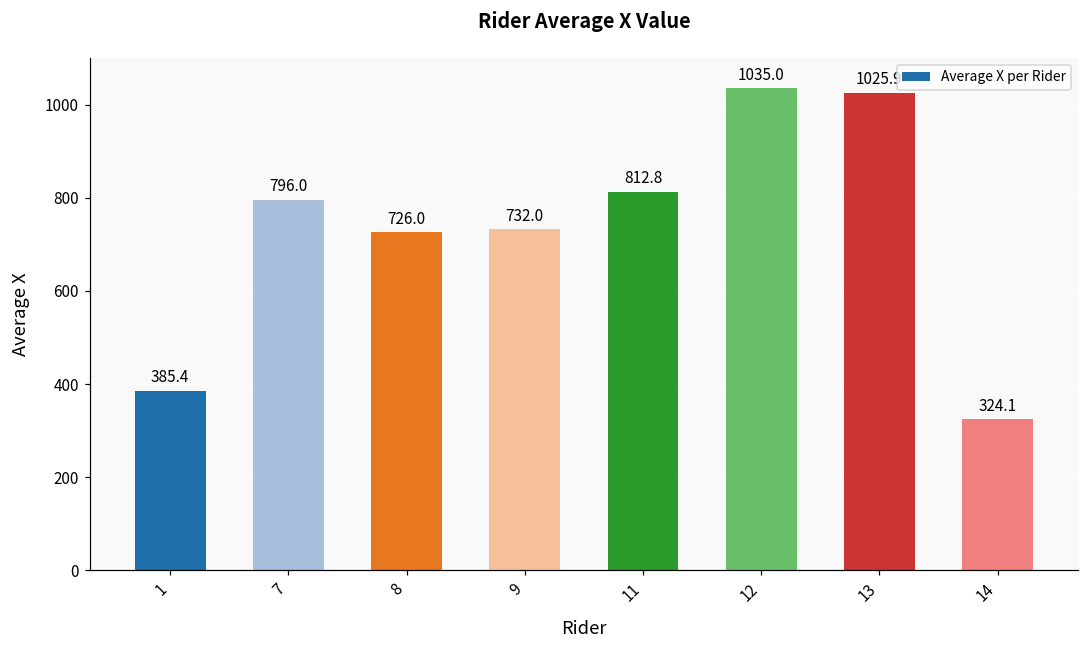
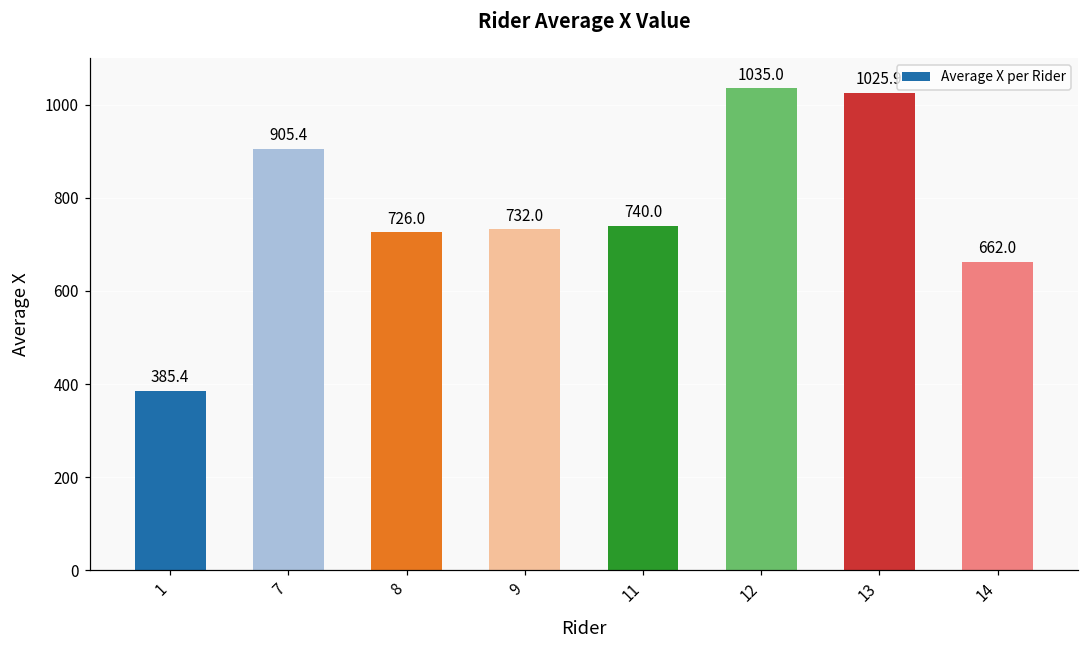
  {
    "1": 385.4,
-   "7": 796.0,
+   "7": 905.4,
    "8": 726.0,
    "9": 732.0,
-   "11": 812.8,
+   "11": 740.0,
    "12": 1035.0,
-   "14": 324.1
+   "14": 662.0
  }
